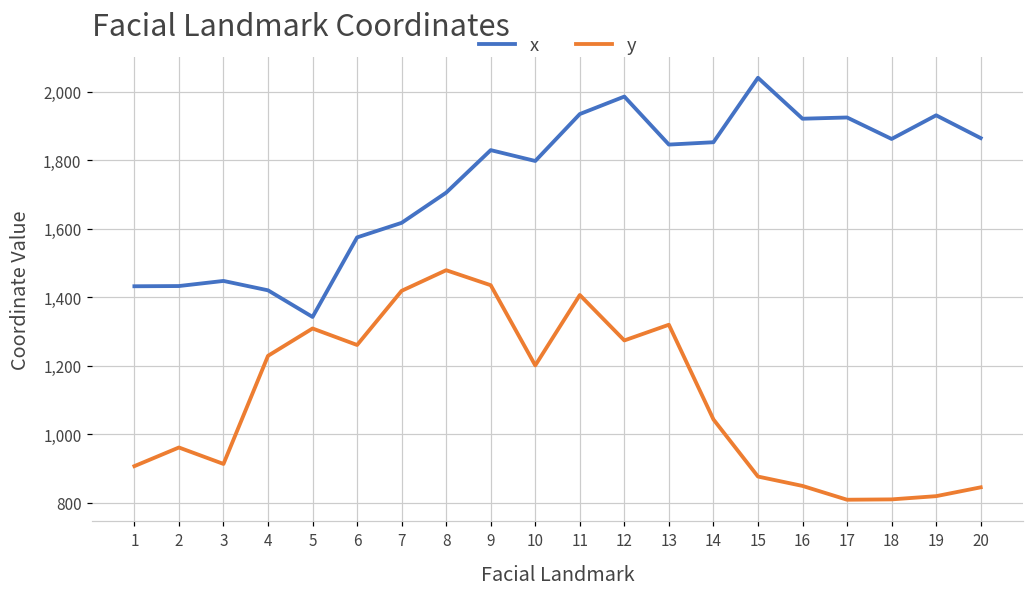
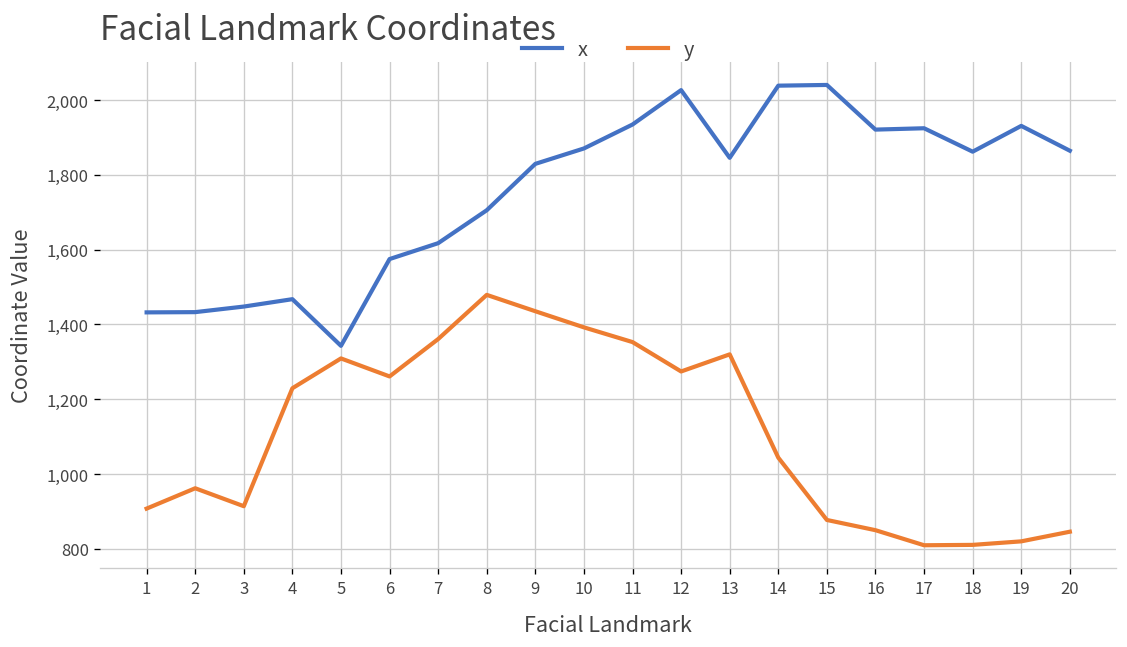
  {
    "x": {
      "1": "1,430",
      "2": "1,430",
      "3": "1,450",
-     "4": "1,420",
+     "4": "1,470",
      "5": "1,340",
      "6": "1,570",
      "7": "1,620",
      "8": "1,710",
      "9": "1,830",
-     "10": "1,800",
+     "10": "1,870",
      "11": "1,930",
-     "12": "1,990",
+     "12": "2,030",
      "13": "1,850",
-     "14": "1,850",
+     "14": "2,040",
      "15": "2,040",
      "16": "1,920",
      "17": "1,920",
      "18": "1,860",
      "19": "1,930",
      "20": "1,860"
    },
    "y": {
      "1": "910",
      "2": "960",
      "3": "910",
      "4": "1,230",
      "5": "1,310",
      "6": "1,260",
-     "7": "1,420",
+     "7": "1,360",
      "8": "1,480",
      "9": "1,440",
-     "10": "1,200",
-     "11": "1,410",
+     "10": "1,390",
+     "11": "1,350",
      "12": "1,270",
      "13": "1,320",
      "14": "1,040",
      "15": "880",
      "16": "850",
      "17": "810",
      "18": "810",
      "19": "820",
      "20": "850"
    }
  }
